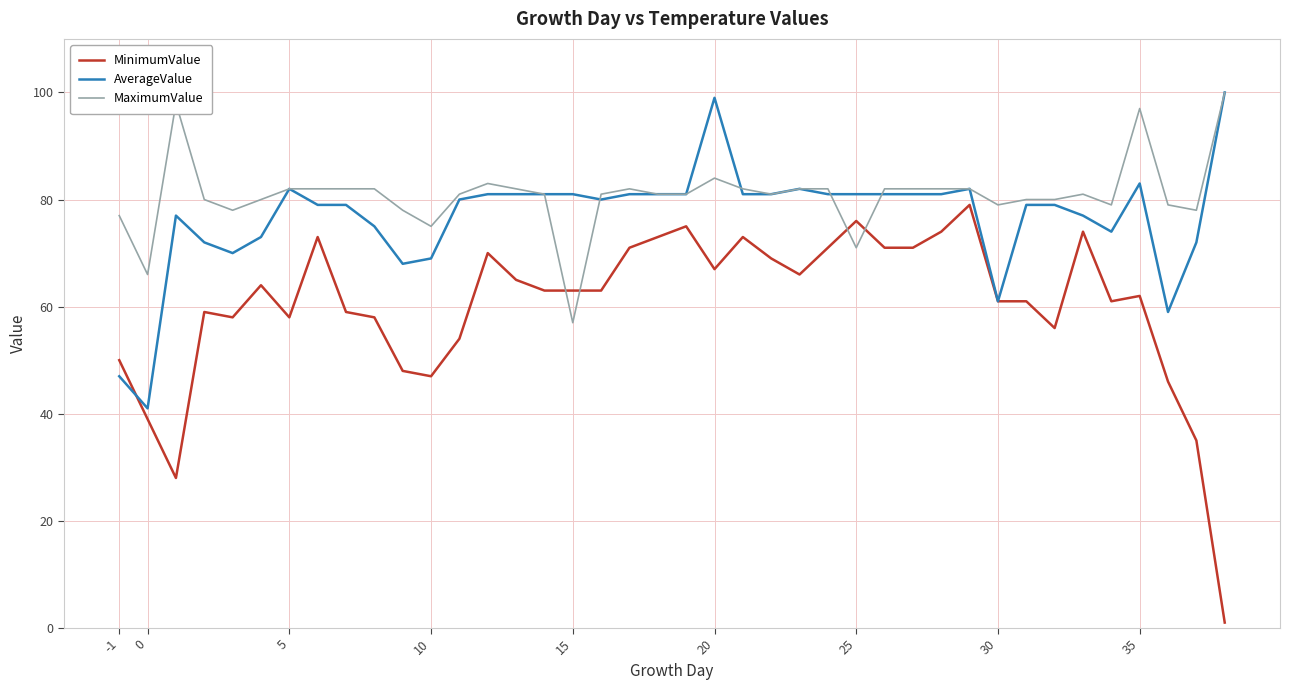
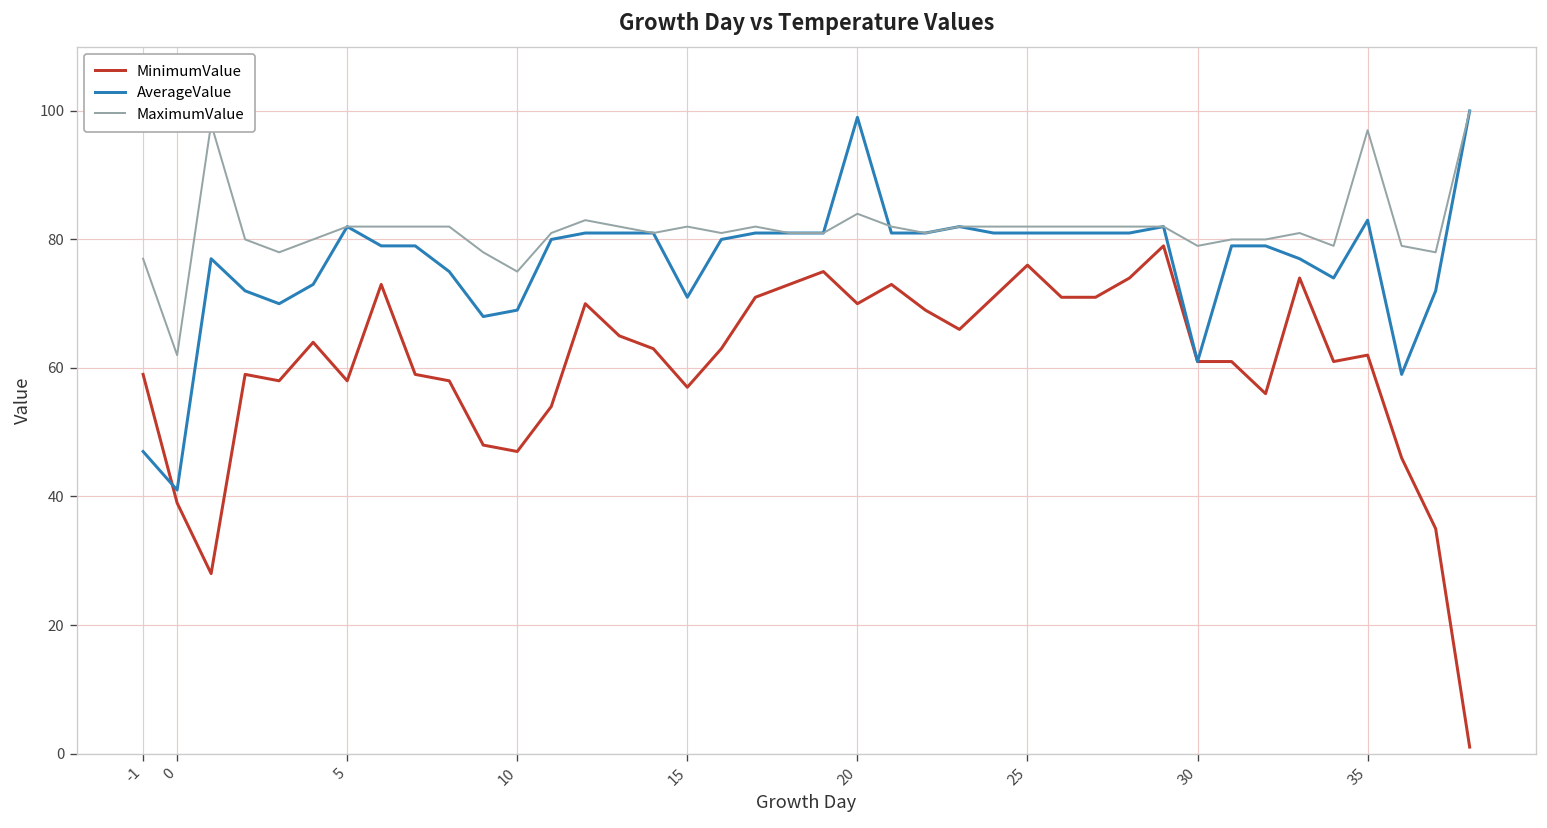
  {
    "MinimumValue": {
-     "-1": 50,
+     "-1": 59,
      "0": 39,
      "5": 58,
      "10": 47,
-     "15": 63,
-     "20": 67,
+     "15": 57,
+     "20": 70,
      "25": 76,
      "35": 62
    },
    "AverageValue": {
      "-1": 47,
      "0": 41,
      "10": 69,
-     "15": 81,
+     "15": 71,
      "20": 99,
      "25": 81,
      "35": 83
    },
    "MaximumValue": {
      "-1": 77,
-     "0": 66,
+     "0": 62,
      "10": 75,
-     "15": 57,
+     "15": 82,
      "20": 84,
-     "25": 71,
+     "25": 82,
      "30": 79,
      "35": 97
    }
  }
